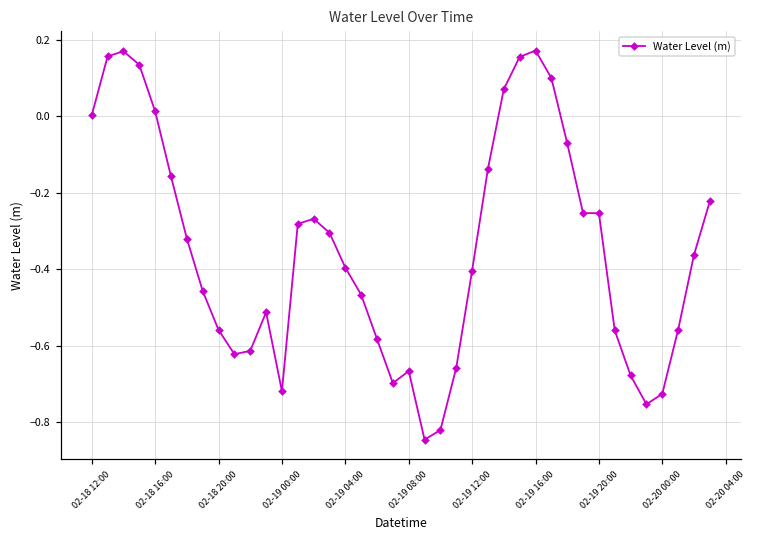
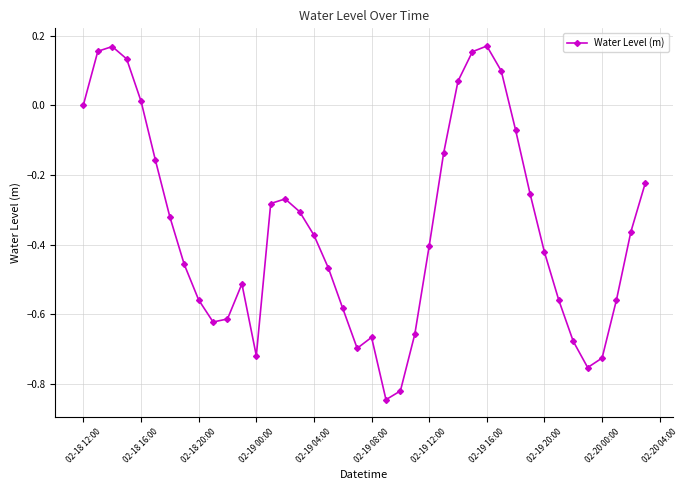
  {
    "02-18 12:00": 0.00,
    "02-18 16:00": 0.01,
    "02-18 20:00": -0.56,
    "02-19 00:00": -0.72,
-   "02-19 04:00": -0.40,
+   "02-19 04:00": -0.37,
    "02-19 08:00": -0.67,
    "02-19 12:00": -0.40,
    "02-19 16:00": 0.17,
-   "02-19 20:00": -0.25,
+   "02-19 20:00": -0.42,
    "02-20 00:00": -0.73
  }
